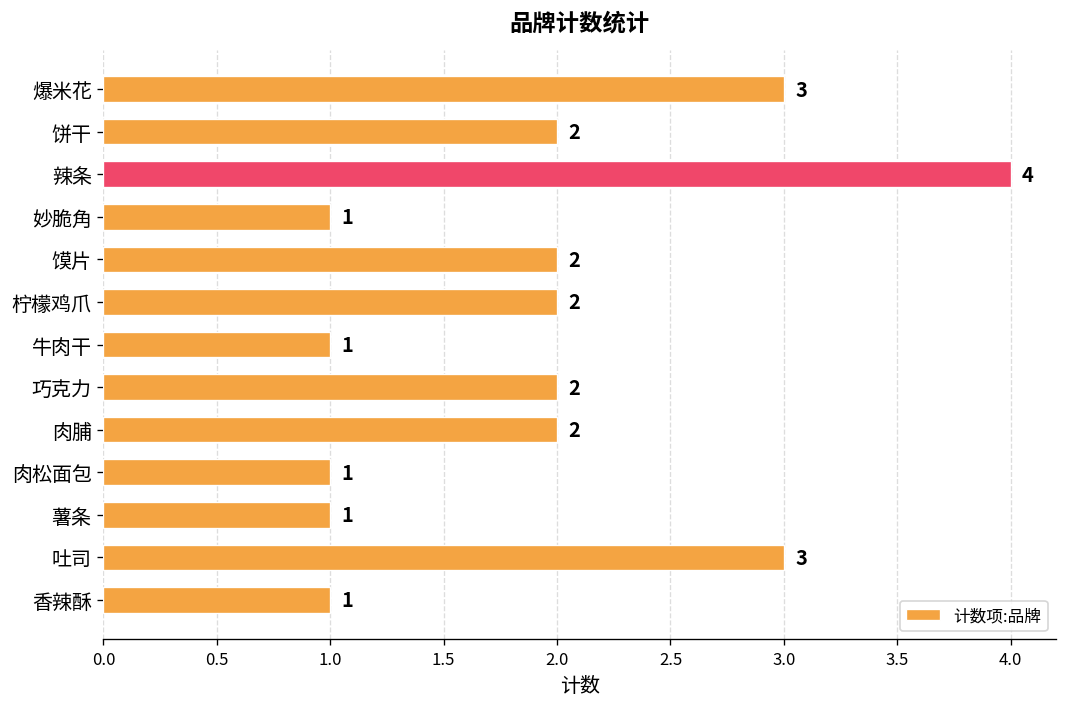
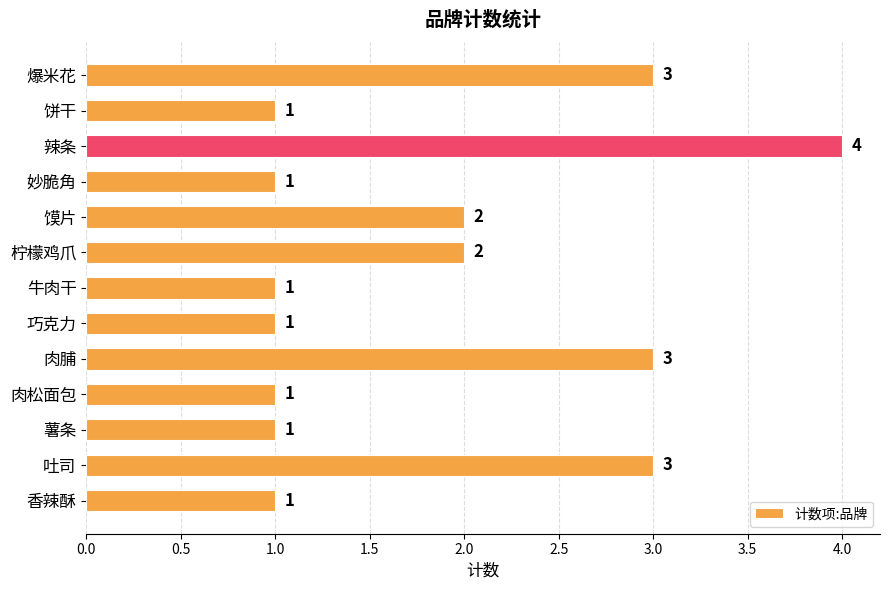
  {
    "爆米花": 3,
-   "饼干": 2,
+   "饼干": 1,
    "辣条": 4,
    "妙脆角": 1,
    "馍片": 2,
    "柠檬鸡爪": 2,
    "牛肉干": 1,
-   "巧克力": 2,
-   "肉脯": 2,
+   "巧克力": 1,
+   "肉脯": 3,
    "肉松面包": 1,
    "薯条": 1,
    "吐司": 3,
    "香辣酥": 1
  }
